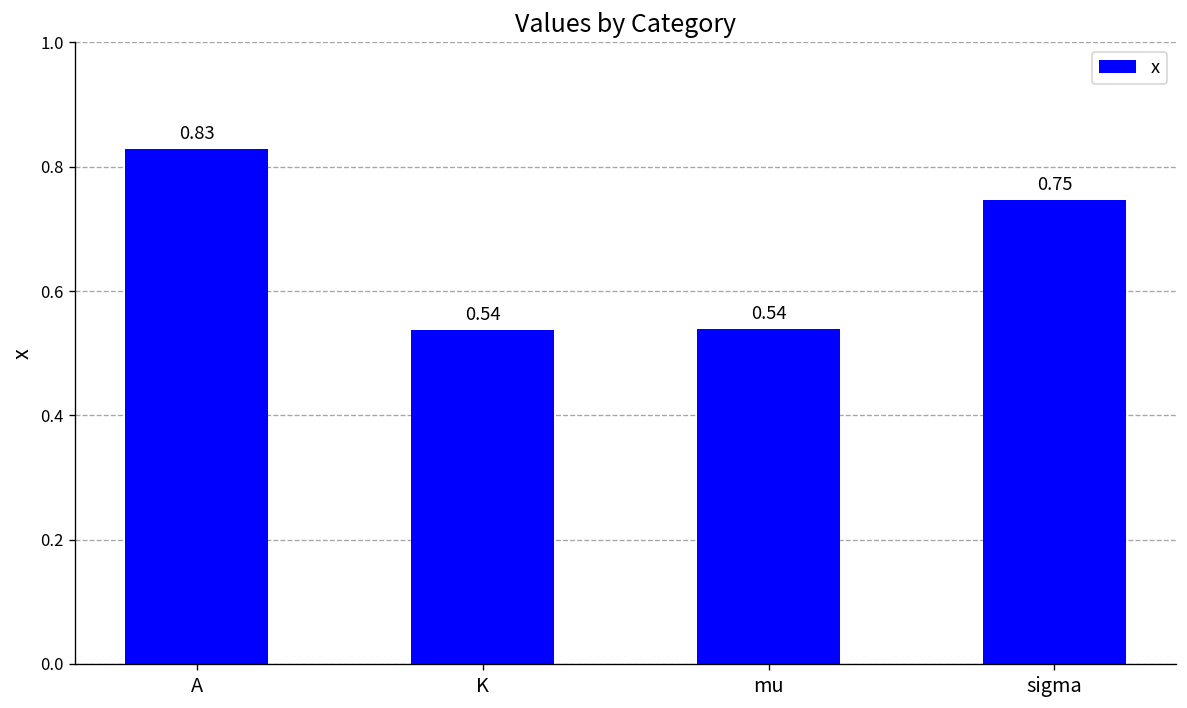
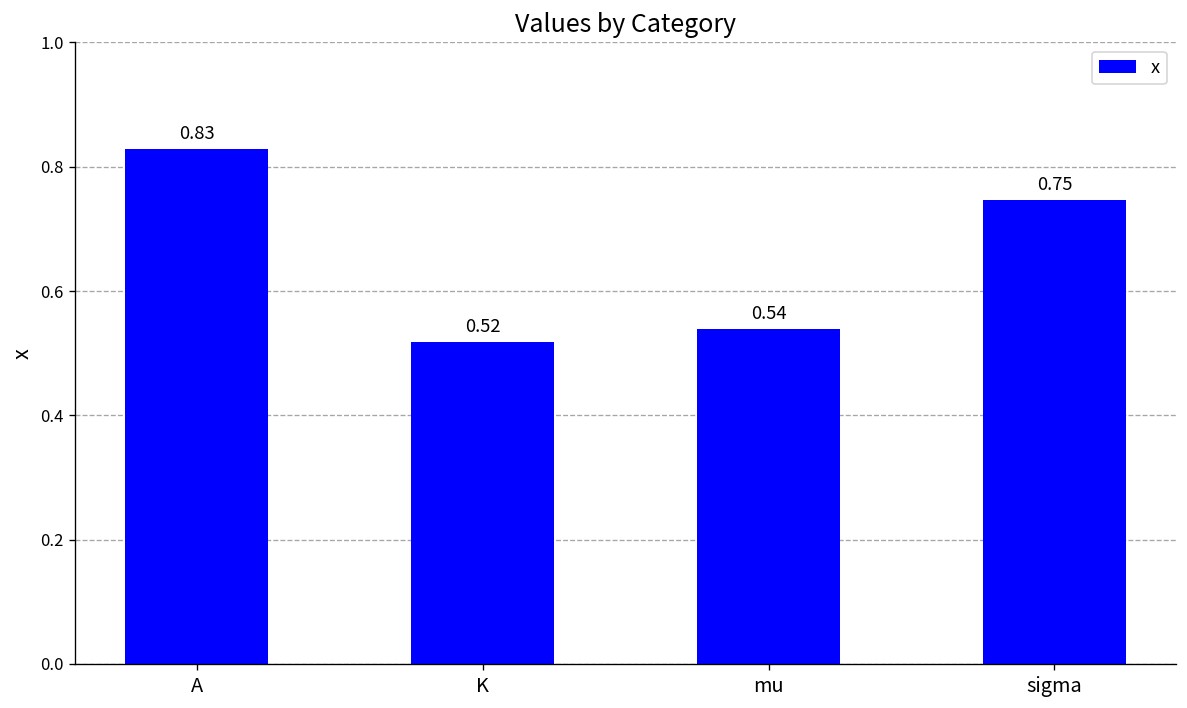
  {
    "A": 0.83,
-   "K": 0.54,
+   "K": 0.52,
    "mu": 0.54,
    "sigma": 0.75
  }
